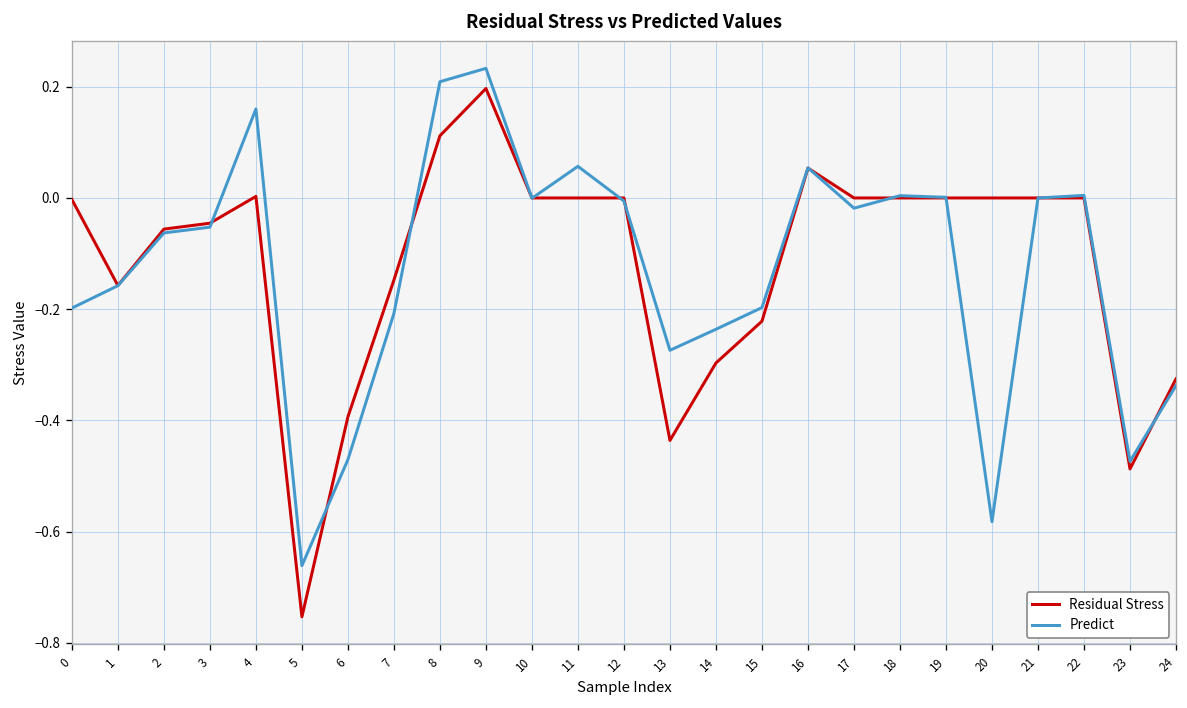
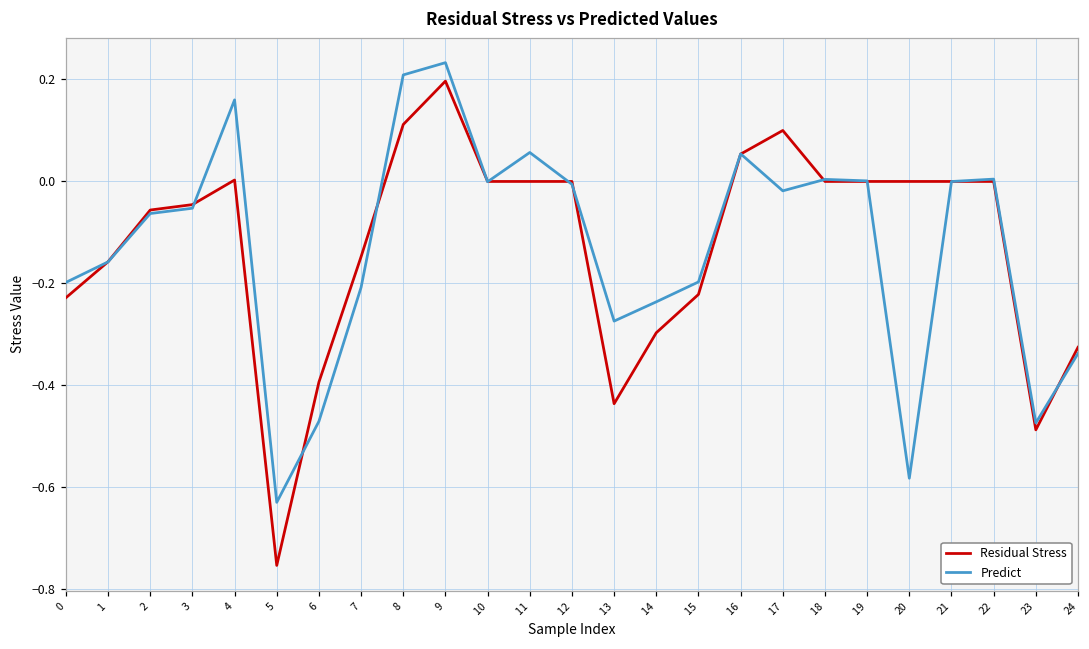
  {
    "Residual Stress": {
-     "0": 0.00,
+     "0": -0.23,
      "2": -0.06,
      "3": -0.05,
      "4": 0.00,
      "5": -0.75,
      "6": -0.39,
      "7": -0.15,
      "8": 0.11,
      "9": 0.20,
      "11": 0.00,
      "13": -0.44,
      "14": -0.30,
      "15": -0.22,
-     "17": 0.0,
+     "17": 0.1,
      "20": 0.00,
      "23": -0.49,
      "24": -0.33
    },
    "Predict": {
      "0": -0.20,
      "2": -0.06,
      "3": -0.05,
      "4": 0.16,
-     "5": -0.66,
+     "5": -0.63,
      "6": -0.47,
      "7": -0.21,
      "8": 0.21,
      "9": 0.23,
      "11": 0.06,
      "13": -0.27,
      "14": -0.24,
      "15": -0.20,
      "17": -0.02,
      "20": -0.58,
      "23": -0.47,
      "24": -0.34
    }
  }
